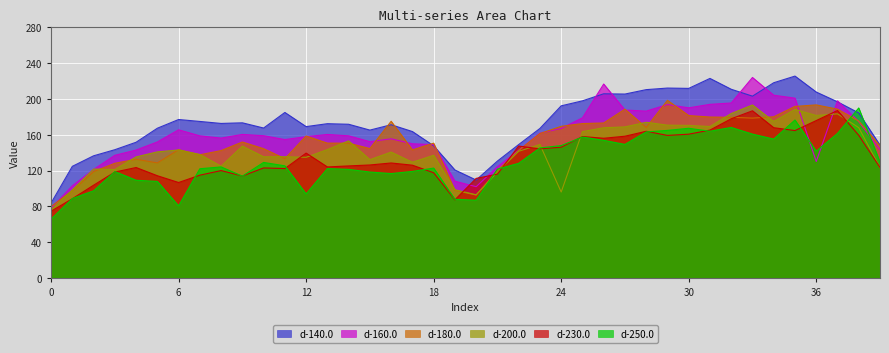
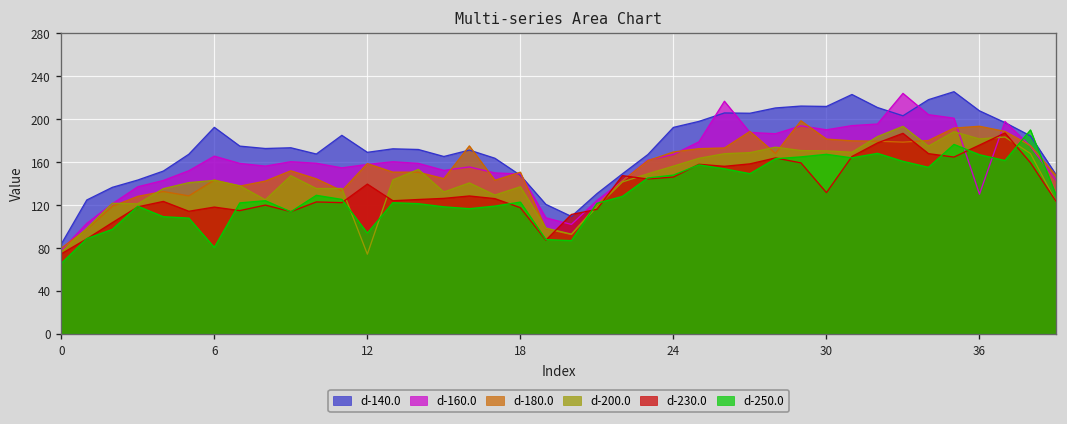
  {
    "d-140.0": {
      "0": 80,
-     "6": 180,
+     "6": 190,
      "12": 170,
      "24": 190,
      "30": 210,
      "36": 210
    },
    "d-160.0": {
      "6": 170,
      "30": 190,
      "36": 130
    },
    "d-180.0": {
      "30": 180,
      "36": 190
    },
    "d-200.0": {
-     "12": 130,
+     "12": 70,
      "18": 140,
-     "24": 100,
+     "24": 160,
      "30": 170,
      "36": 180
    },
    "d-230.0": {
-     "6": 110,
+     "6": 120,
      "12": 140,
      "18": 120,
-     "30": 160,
+     "30": 130,
      "36": 180
    },
    "d-250.0": {
      "0": 70,
      "6": 80,
      "12": 90,
      "18": 120,
      "30": 170,
-     "36": 140
+     "36": 170
    }
  }
